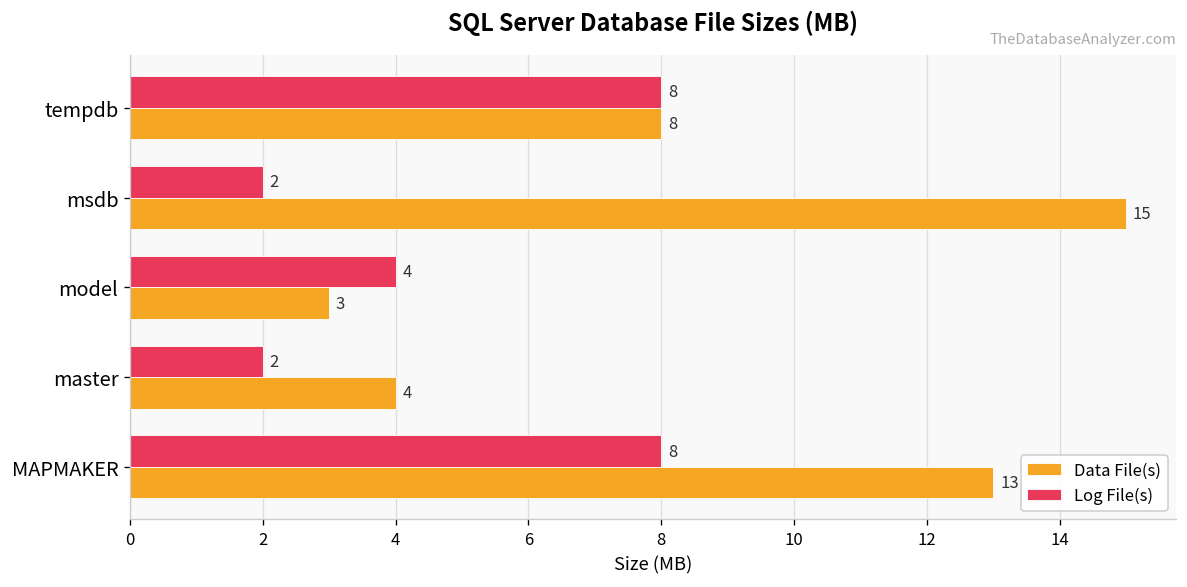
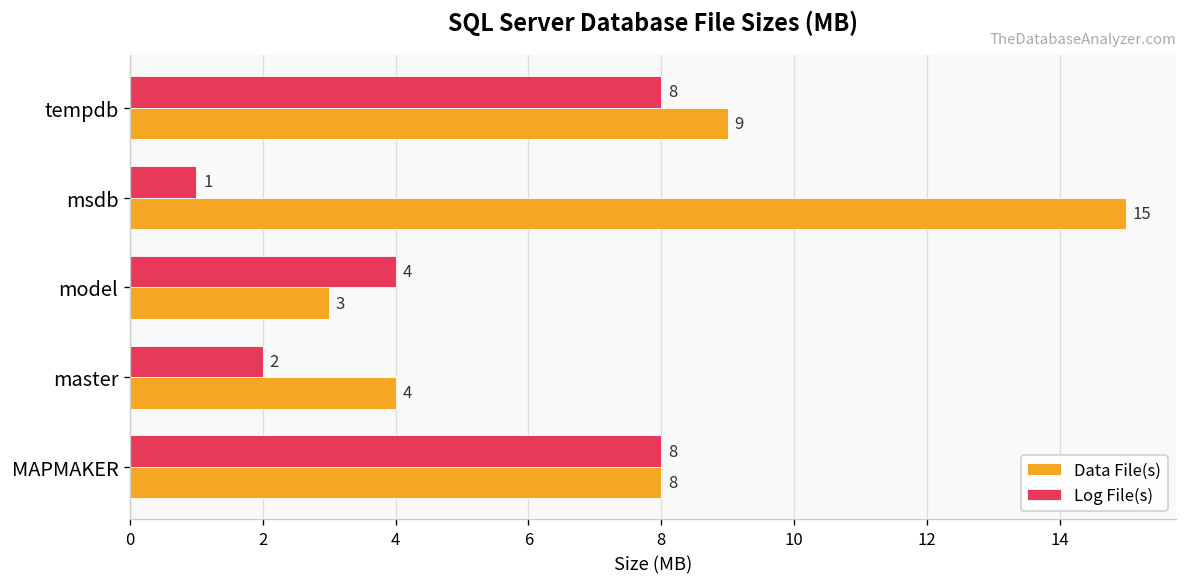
  {
    "Data File(s)": {
-     "tempdb": 8,
+     "tempdb": 9,
      "msdb": 15,
      "model": 3,
      "master": 4,
-     "MAPMAKER": 13
+     "MAPMAKER": 8
    },
    "Log File(s)": {
      "tempdb": 8,
-     "msdb": 2,
+     "msdb": 1,
      "model": 4,
      "master": 2,
      "MAPMAKER": 8
    }
  }
